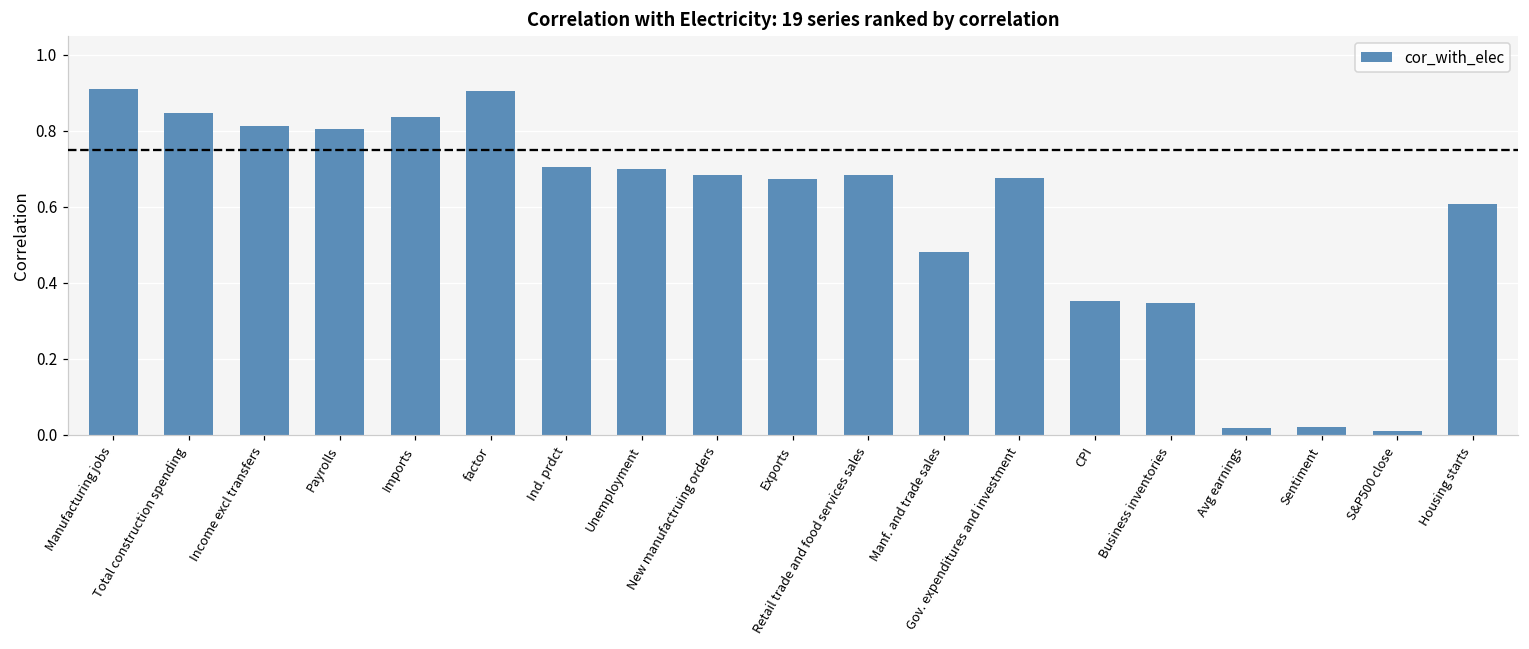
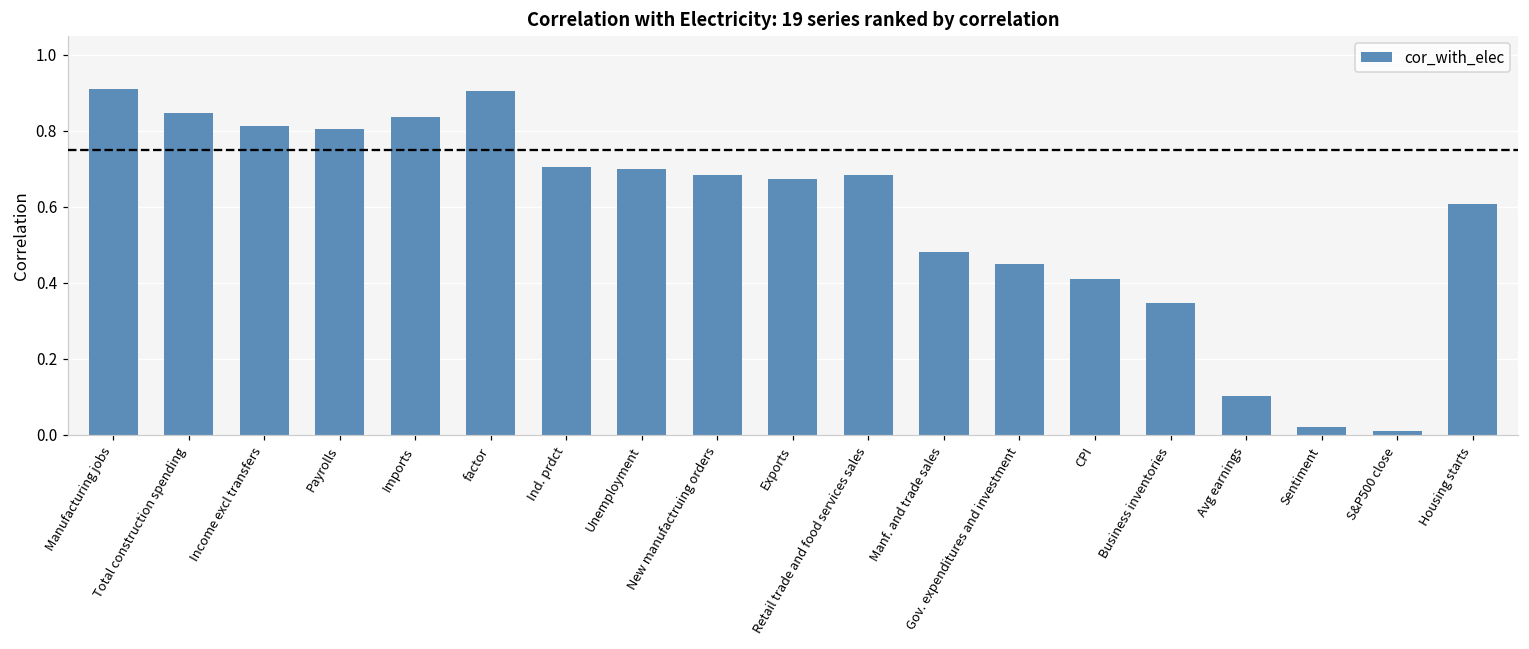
  {
    "Manufacturing jobs": 0.91,
    "Total construction spending": 0.85,
    "Income excl transfers": 0.81,
    "Payrolls": 0.80,
    "Imports": 0.83,
    "factor": 0.91,
    "Ind. prdct": 0.71,
    "Unemployment": 0.70,
    "New manufactruing orders": 0.68,
    "Exports": 0.67,
    "Retail trade and food services sales": 0.68,
    "Manf. and trade sales": 0.48,
-   "Gov. expenditures and investment": 0.67,
-   "CPI": 0.35,
+   "Gov. expenditures and investment": 0.45,
+   "CPI": 0.41,
    "Business inventories": 0.35,
-   "Avg earnings": 0.02,
+   "Avg earnings": 0.10,
    "Sentiment": 0.02,
    "S&P500 close": 0.01,
    "Housing starts": 0.61
  }
